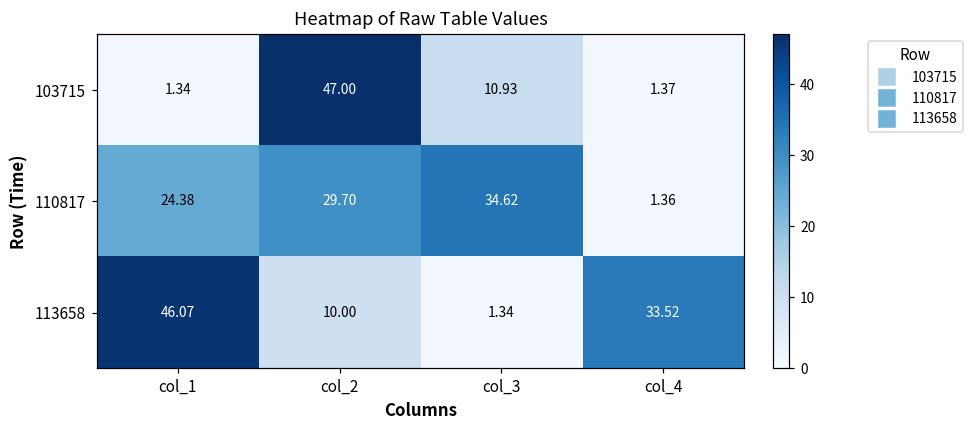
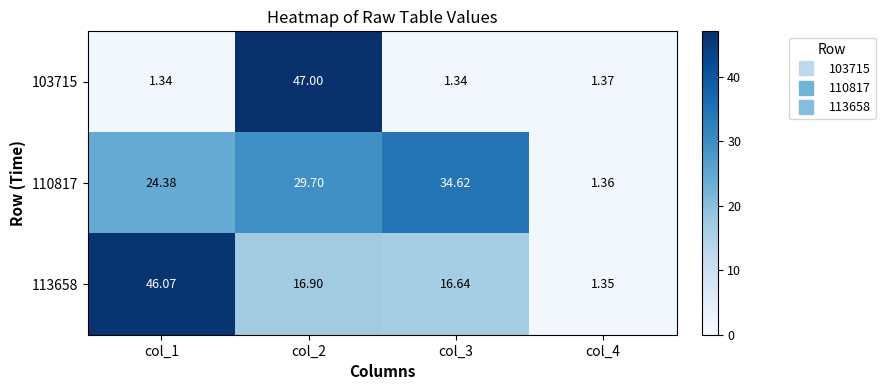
  {
    "103715": {
      "col_1": 1.34,
      "col_2": 47.00,
-     "col_3": 10.93,
+     "col_3": 1.34,
      "col_4": 1.37
    },
    "110817": {
      "col_1": 24.38,
      "col_2": 29.70,
      "col_3": 34.62,
      "col_4": 1.36
    },
    "113658": {
      "col_1": 46.07,
-     "col_2": 10.00,
-     "col_3": 1.34,
-     "col_4": 33.52
+     "col_2": 16.90,
+     "col_3": 16.64,
+     "col_4": 1.35
    }
  }
